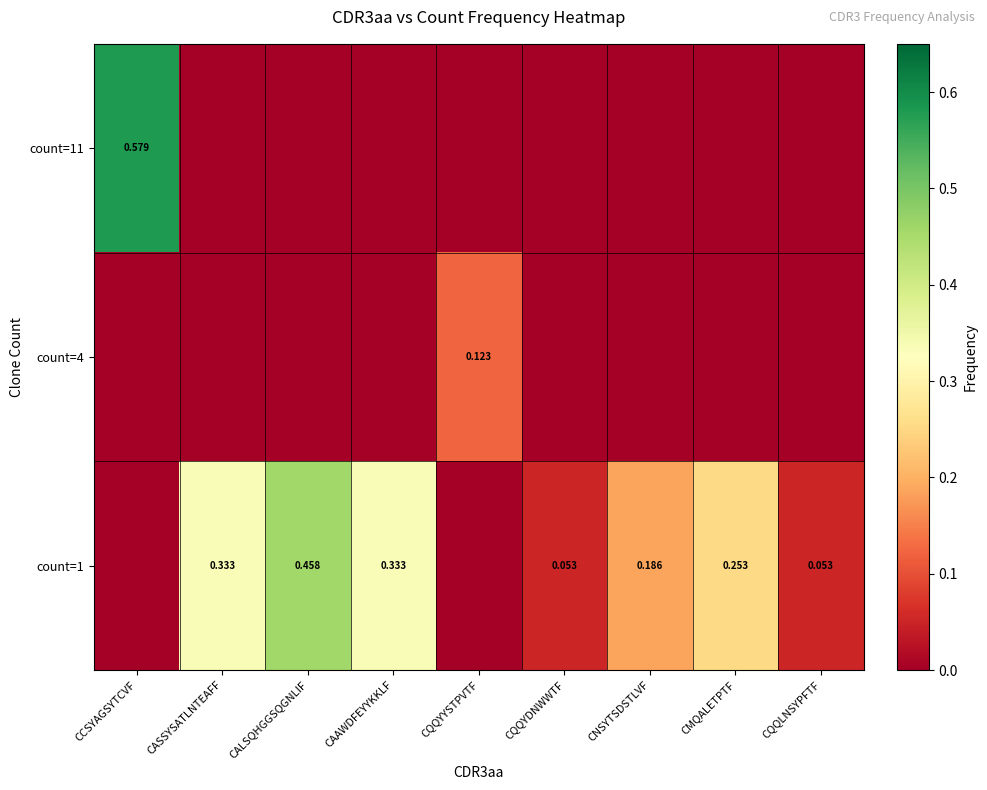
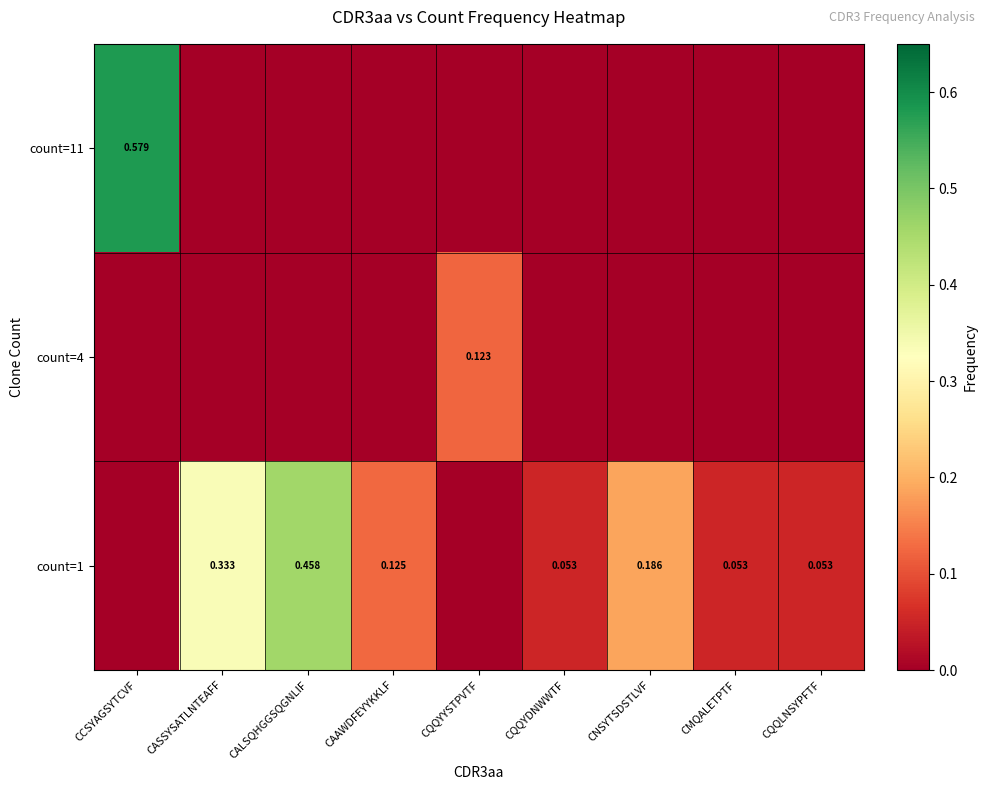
  {
    "count=11": {
      "CCSYAGSYTCVF": 0.579
    },
    "count=4": {
      "CQQYYSTPVTF": 0.123
    },
    "count=1": {
      "CASSYSATLNTEAFF": 0.333,
      "CALSQHGGSQGNLIF": 0.458,
-     "CAAWDFEYYKKLF": 0.333,
+     "CAAWDFEYYKKLF": 0.125,
      "CQQYDNWWTF": 0.053,
      "CNSYTSDSTLVF": 0.186,
-     "CMQALETPTF": 0.253,
+     "CMQALETPTF": 0.053,
      "CQQLNSYPFTF": 0.053
    }
  }
